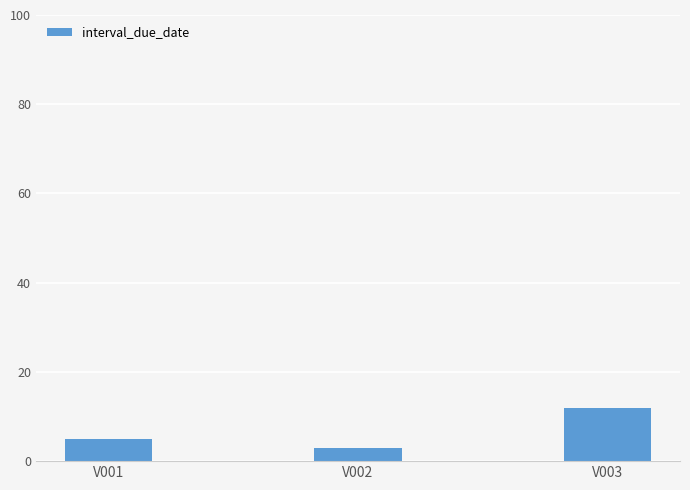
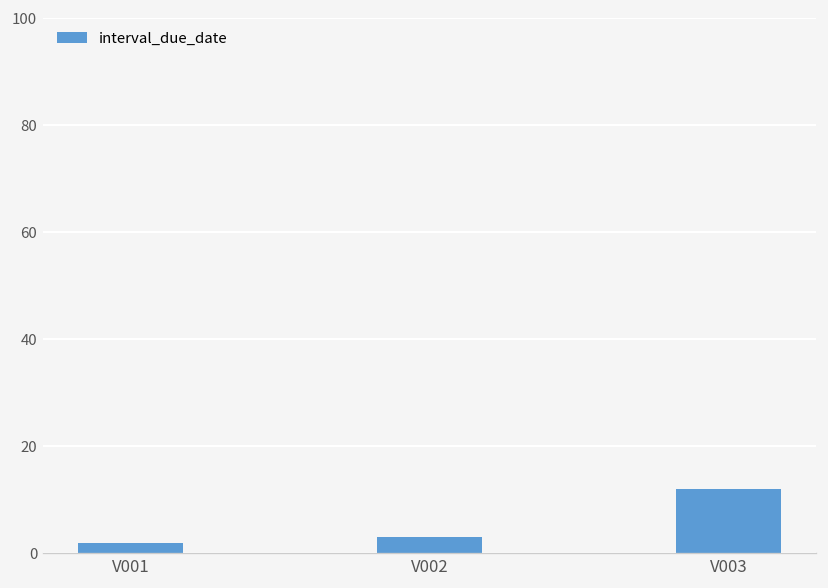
  {
-   "V001": 5,
+   "V001": 2,
    "V002": 3,
    "V003": 12
  }
